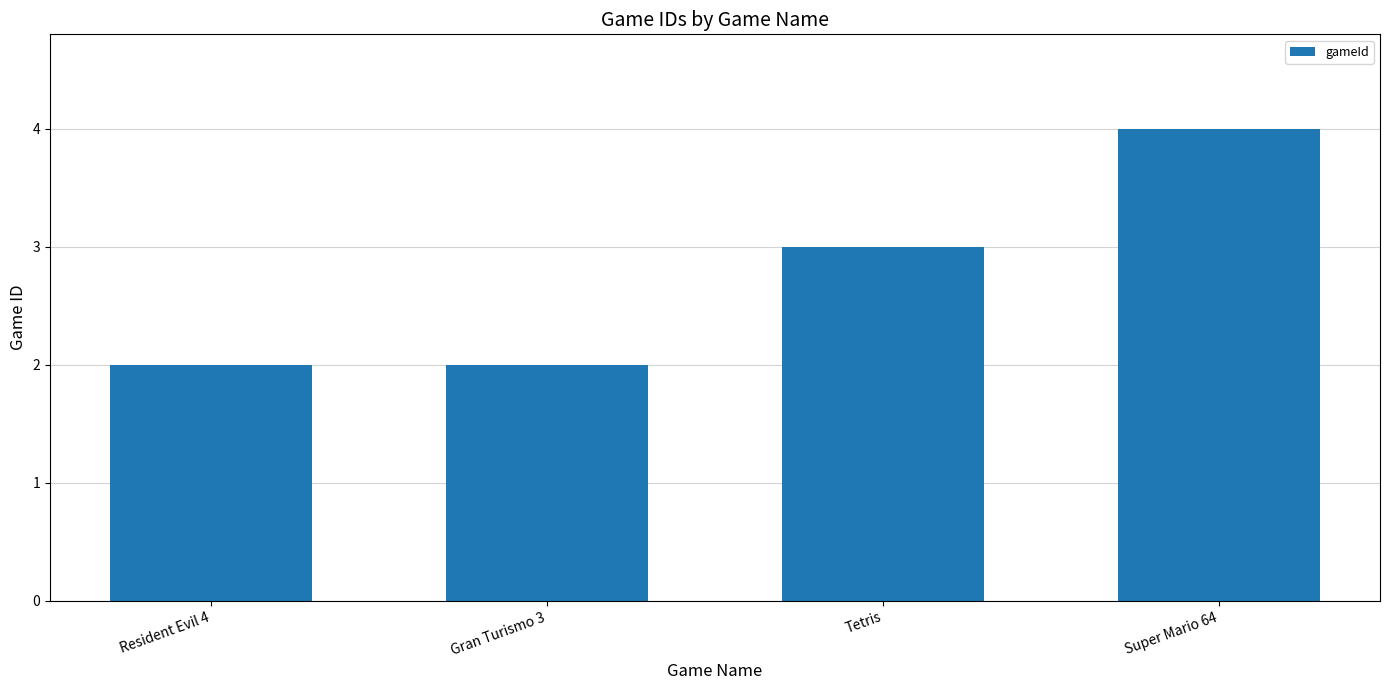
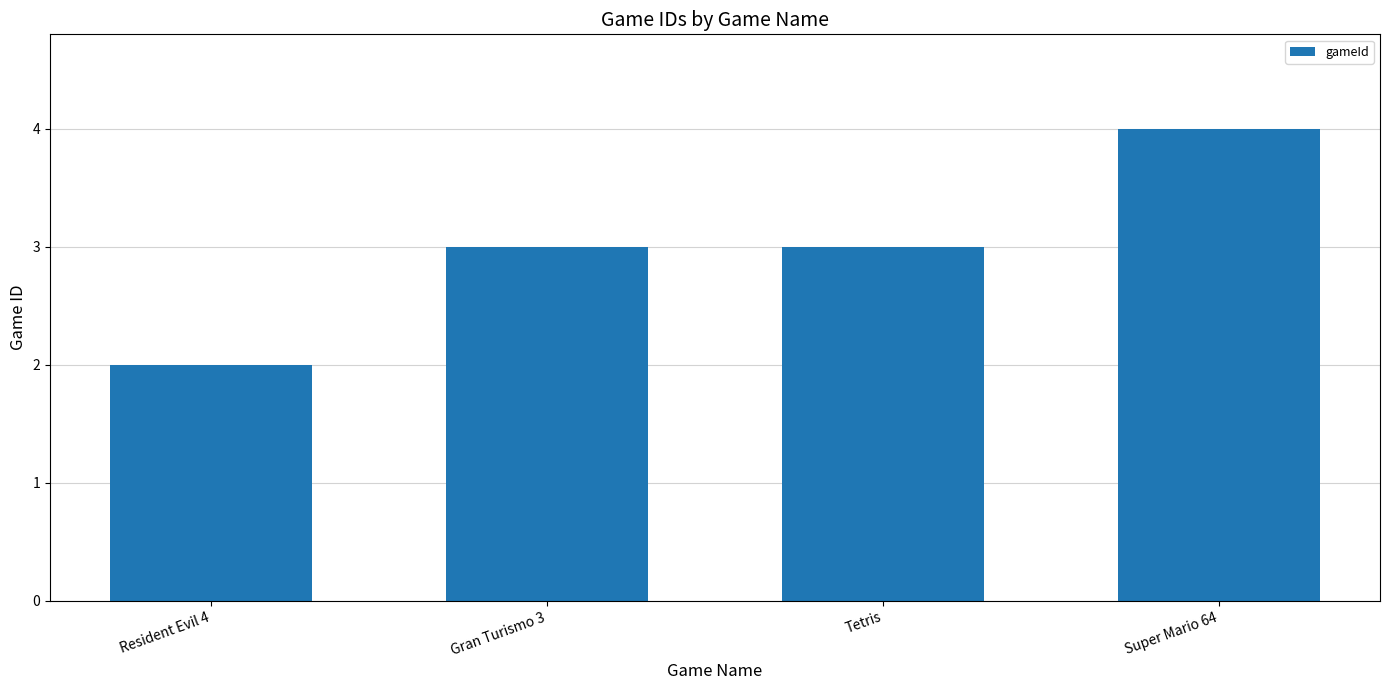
  {
    "Resident Evil 4": 2,
-   "Gran Turismo 3": 2,
+   "Gran Turismo 3": 3,
    "Tetris": 3,
    "Super Mario 64": 4
  }
